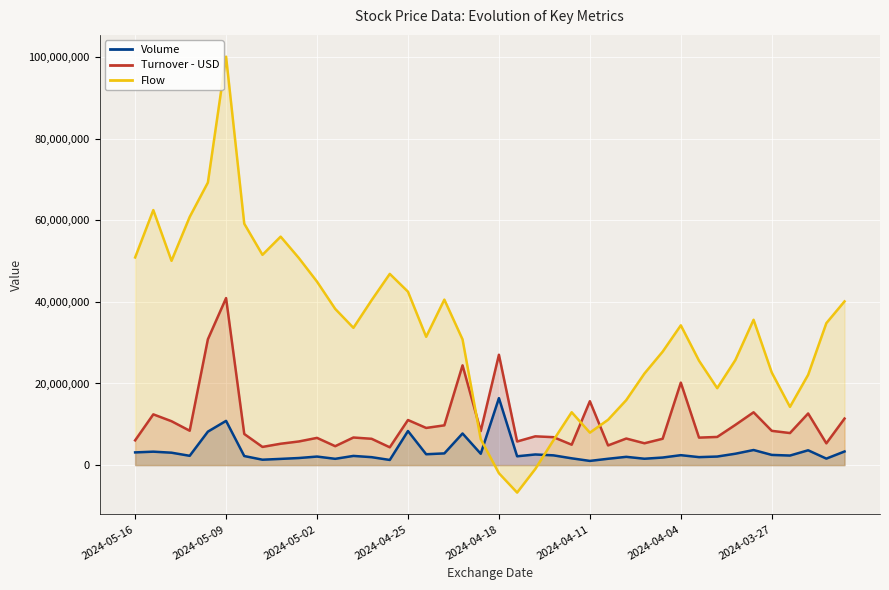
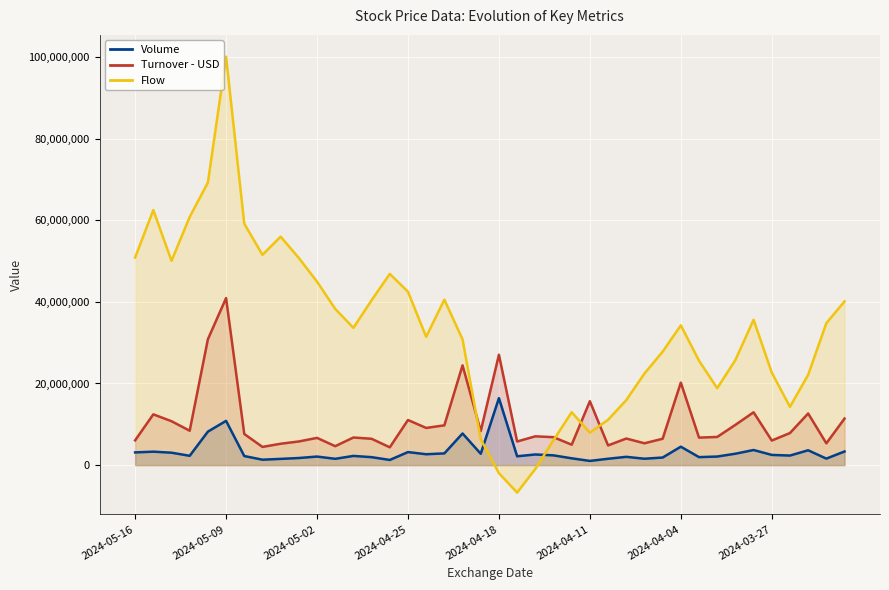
  {
    "Volume": {
      "2024-05-16": "3,000,000",
      "2024-05-09": "11,000,000",
      "2024-05-02": "2,000,000",
-     "2024-04-25": "8,000,000",
+     "2024-04-25": "3,000,000",
      "2024-04-18": "16,000,000",
      "2024-04-11": "1,000,000",
-     "2024-04-04": "2,000,000",
+     "2024-04-04": "5,000,000",
      "2024-03-27": "3,000,000"
    },
    "Turnover - USD": {
      "2024-05-16": "6,000,000",
      "2024-05-09": "41,000,000",
      "2024-05-02": "7,000,000",
      "2024-04-25": "11,000,000",
      "2024-04-18": "27,000,000",
      "2024-04-11": "16,000,000",
      "2024-04-04": "20,000,000",
-     "2024-03-27": "8,000,000"
+     "2024-03-27": "6,000,000"
    }
  }
